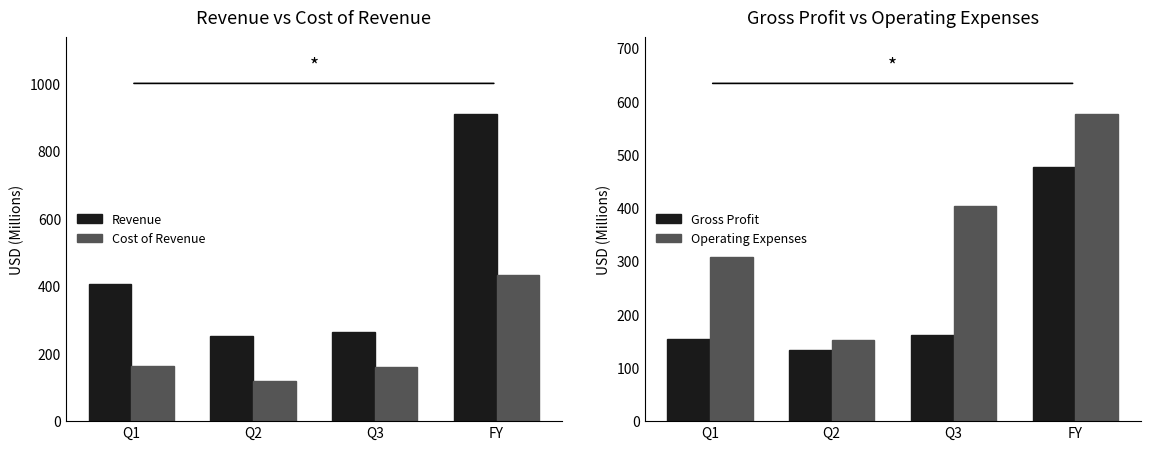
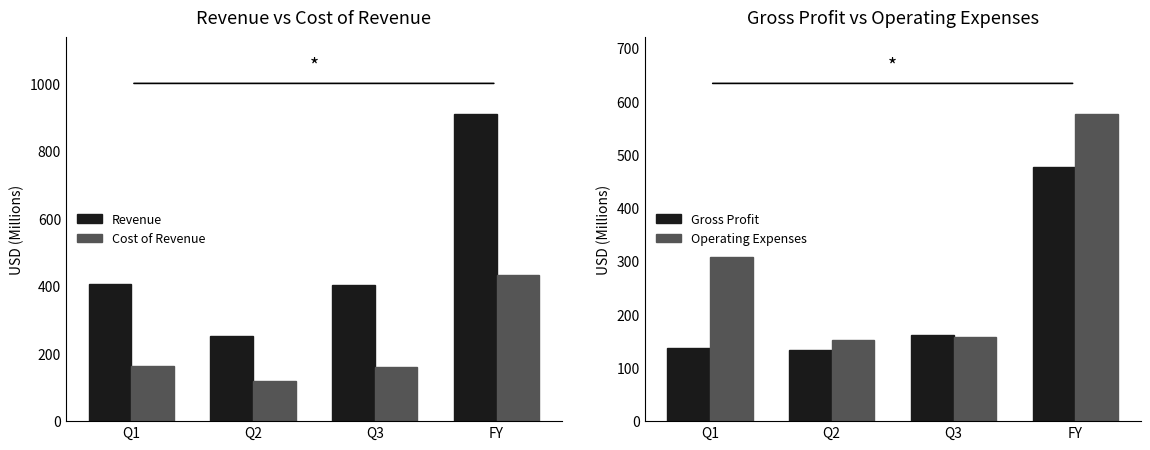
  {
    "Revenue vs Cost of Revenue": {
      "Revenue": {
        "Q1": 410,
        "Q2": 250,
-       "Q3": 260,
+       "Q3": 400,
        "FY": 910
      },
      "Cost of Revenue": {
        "Q1": 160,
        "Q2": 120,
        "Q3": 160,
        "FY": 430
      }
    },
    "Gross Profit vs Operating Expenses": {
      "Gross Profit": {
-       "Q1": 150,
+       "Q1": 140,
        "Q2": 130,
        "Q3": 160,
        "FY": 480
      },
      "Operating Expenses": {
        "Q1": 310,
        "Q2": 150,
-       "Q3": 400,
+       "Q3": 160,
        "FY": 580
      }
    }
  }
